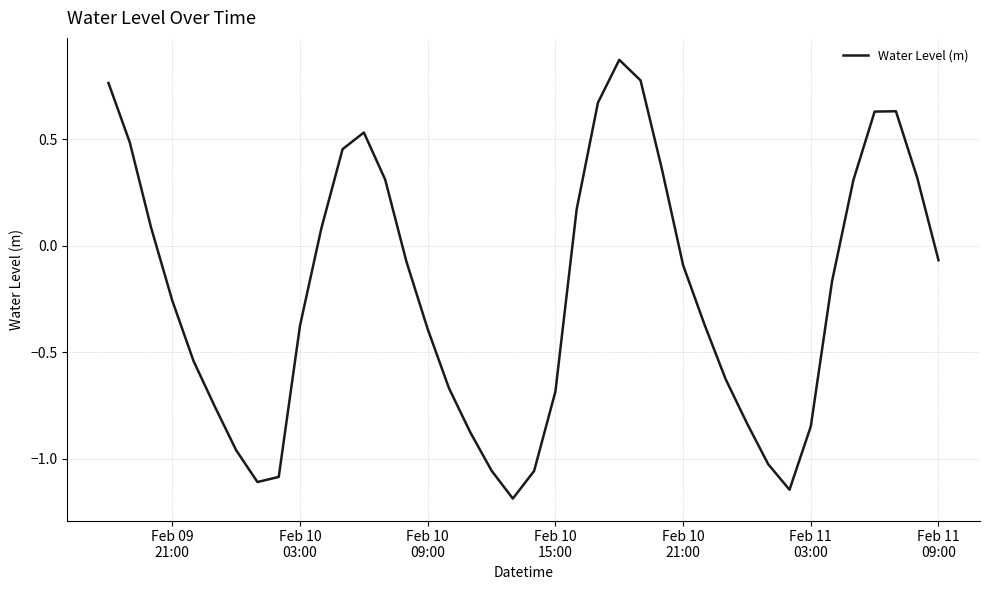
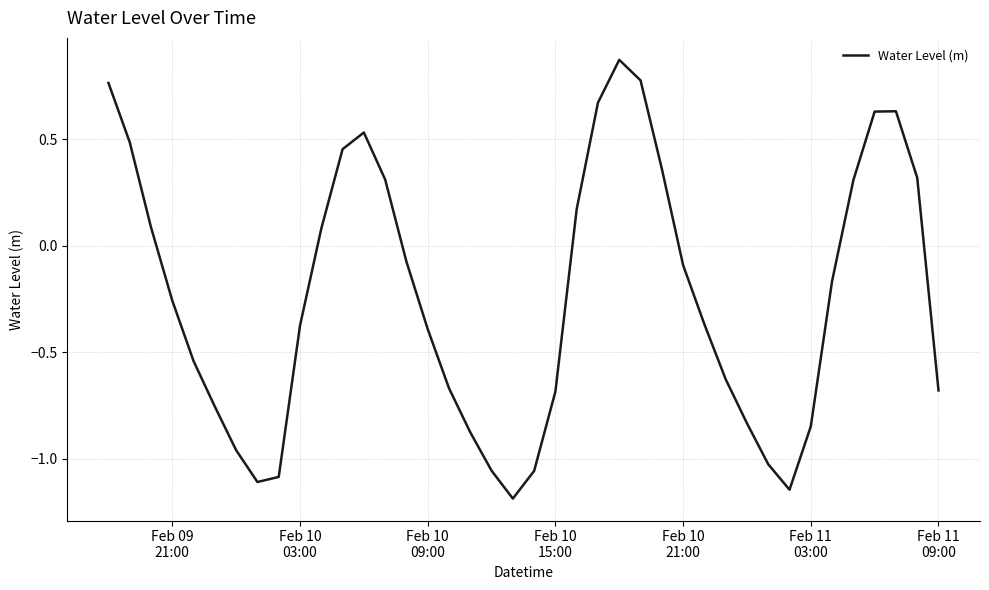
  {
    "Feb 09 21:00": -0.26,
    "Feb 10 03:00": -0.37,
    "Feb 10 09:00": -0.39,
    "Feb 10 15:00": -0.68,
    "Feb 10 21:00": -0.09,
    "Feb 11 03:00": -0.85,
-   "Feb 11 09:00": -0.07
+   "Feb 11 09:00": -0.68
  }
